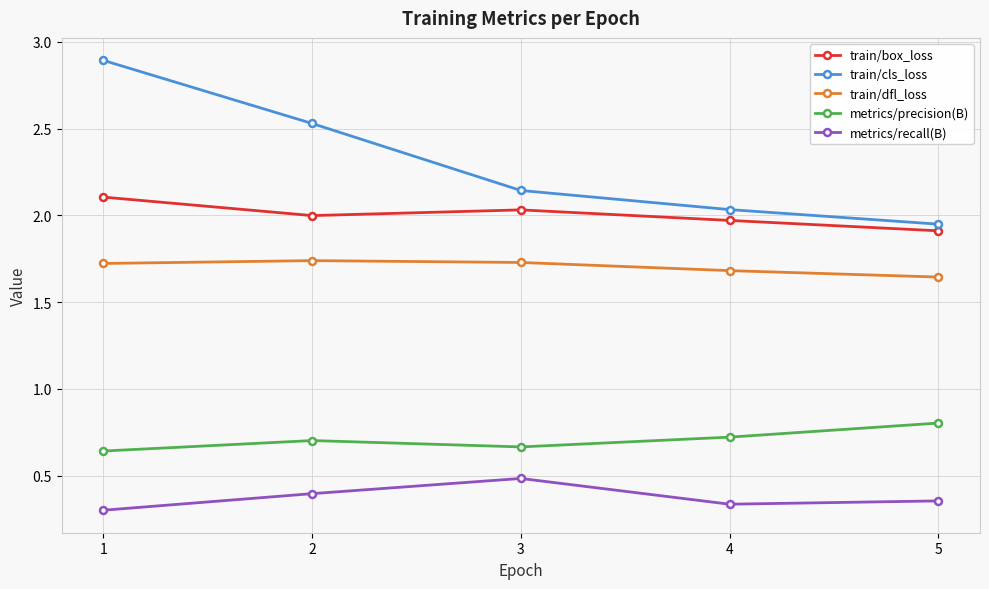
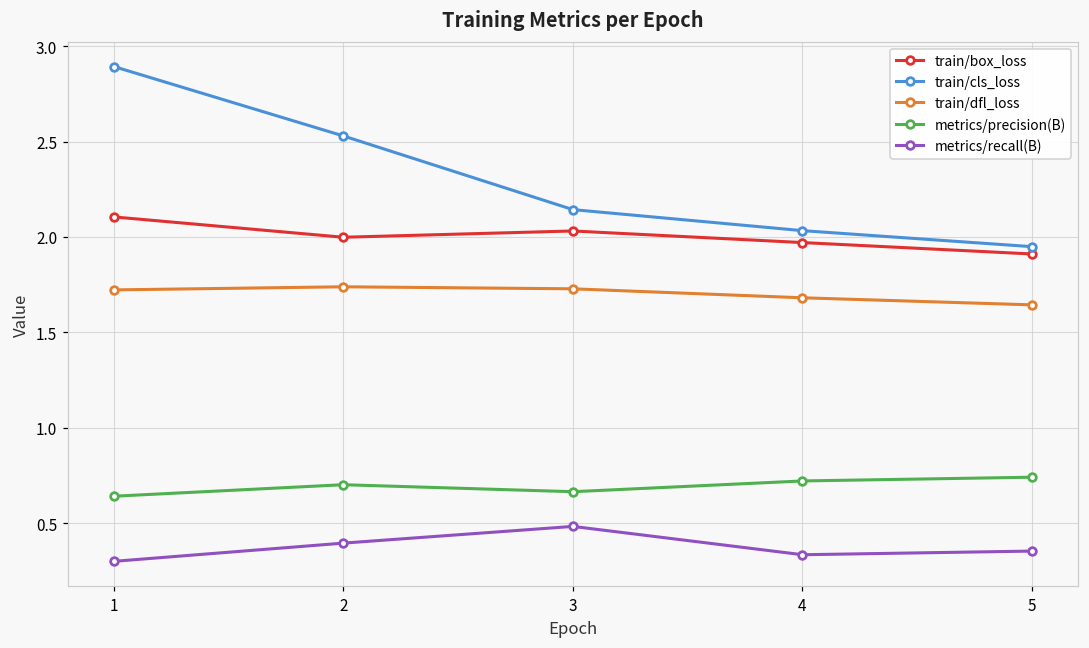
  {
    "train/box_loss": {
      "1": 2.10,
      "2": 2.00,
      "3": 2.03,
      "4": 1.97,
      "5": 1.91
    },
    "train/cls_loss": {
      "1": 2.89,
      "2": 2.53,
      "3": 2.14,
      "4": 2.03,
      "5": 1.95
    },
    "train/dfl_loss": {
      "1": 1.72,
      "2": 1.74,
      "3": 1.73,
      "4": 1.68,
      "5": 1.64
    },
    "metrics/precision(B)": {
      "1": 0.64,
      "2": 0.70,
      "3": 0.67,
      "4": 0.72,
-     "5": 0.80
+     "5": 0.74
    },
    "metrics/recall(B)": {
      "1": 0.30,
      "2": 0.40,
      "3": 0.48,
      "4": 0.34,
      "5": 0.35
    }
  }
